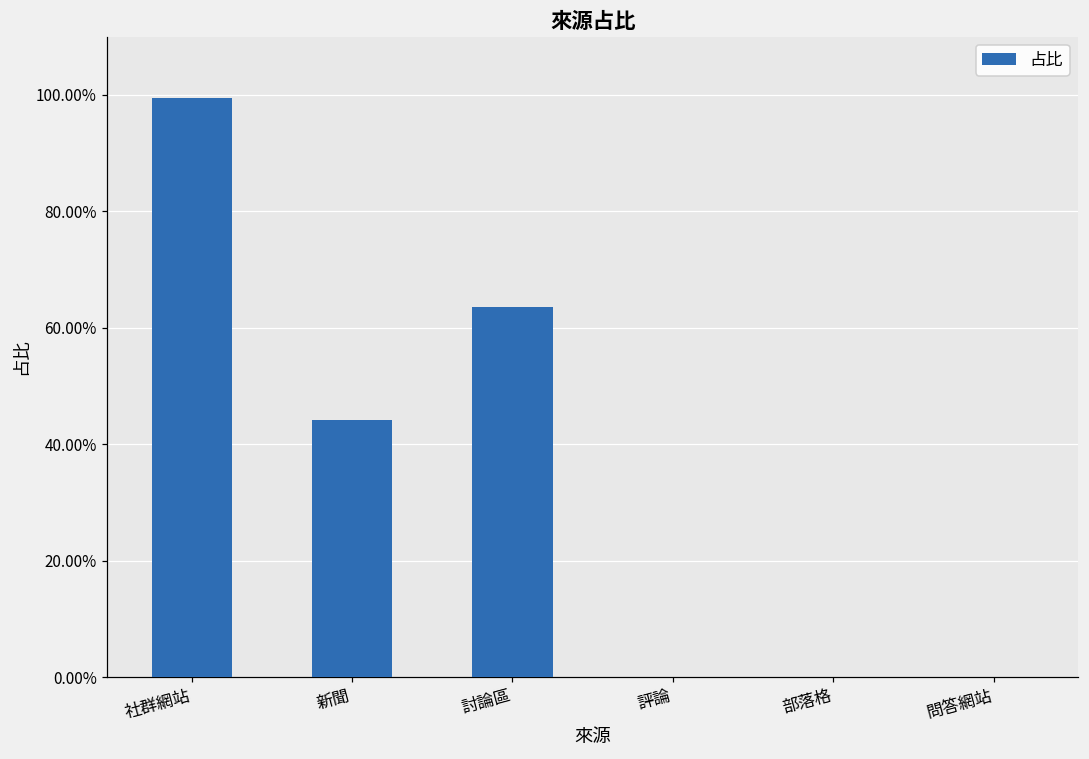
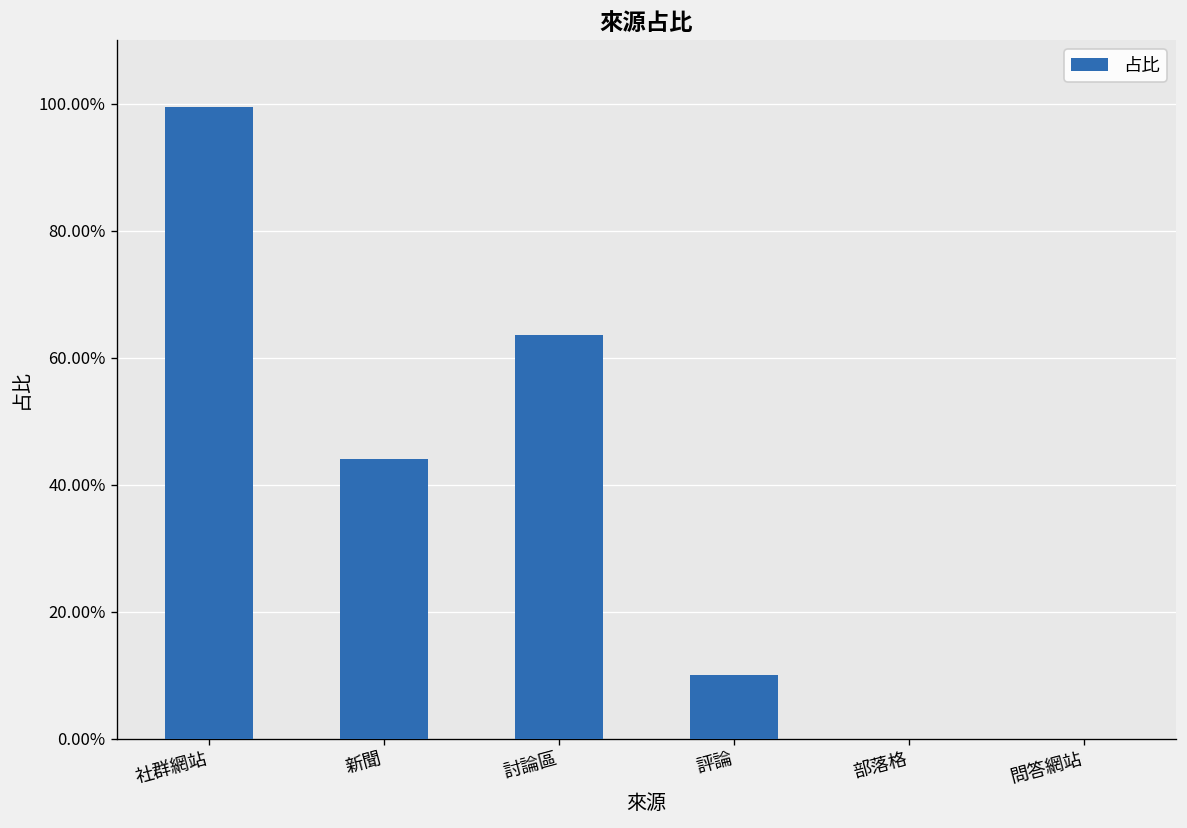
  {
    "社群網站": "99%",
    "新聞": "44%",
    "討論區": "64%",
-   "評論": "0%",
+   "評論": "10%",
    "部落格": "0%",
    "問答網站": "0%"
  }
